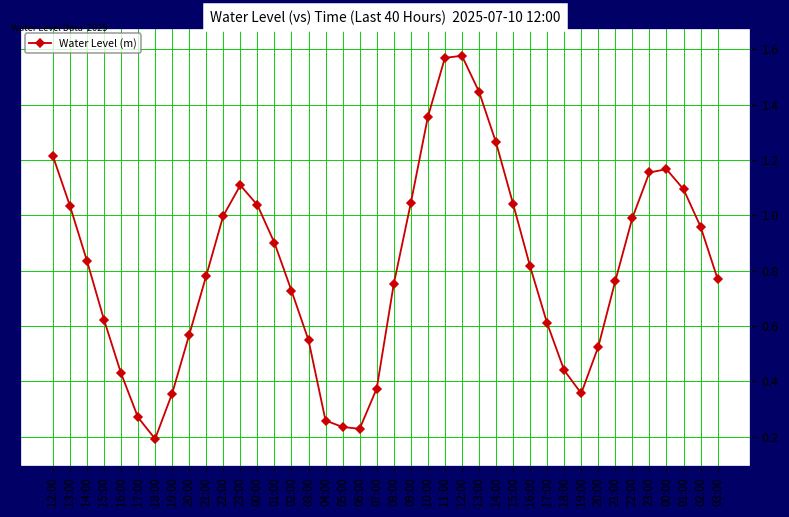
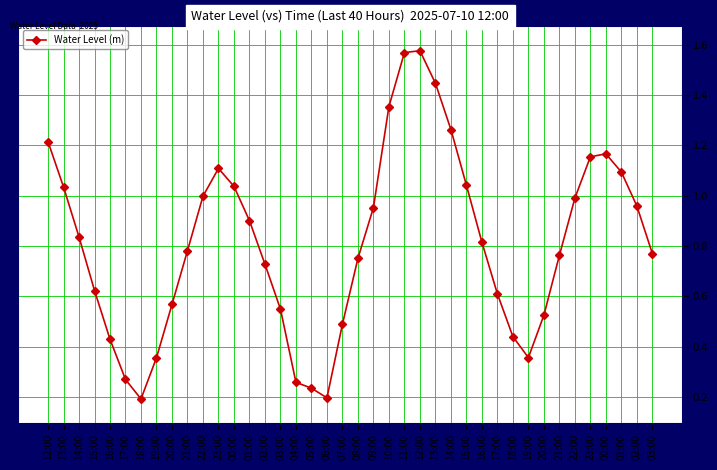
  {
    "04:00": 0.26,
    "05:00": 0.24,
-   "06:00": 0.23,
-   "07:00": 0.37,
+   "06:00": 0.20,
+   "07:00": 0.49,
    "08:00": 0.75,
-   "09:00": 1.04,
+   "09:00": 0.95,
    "10:00": 1.35,
    "11:00": 1.57
  }
